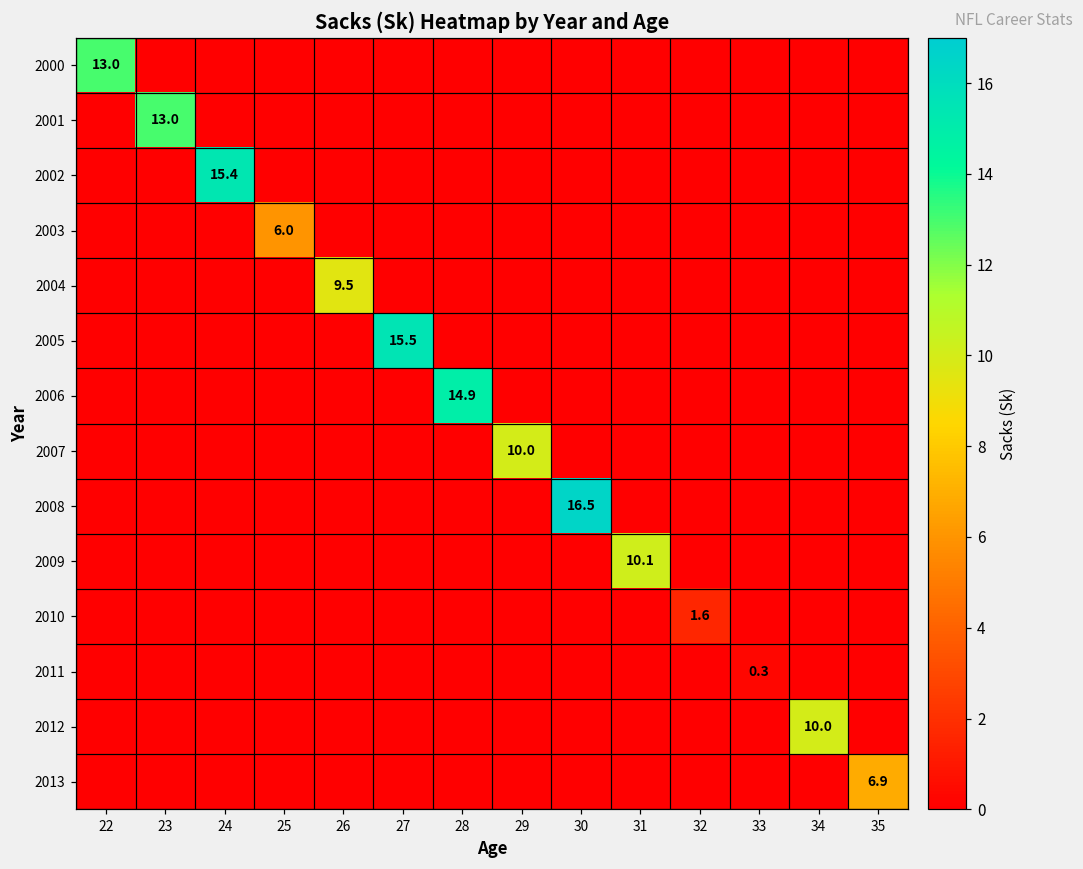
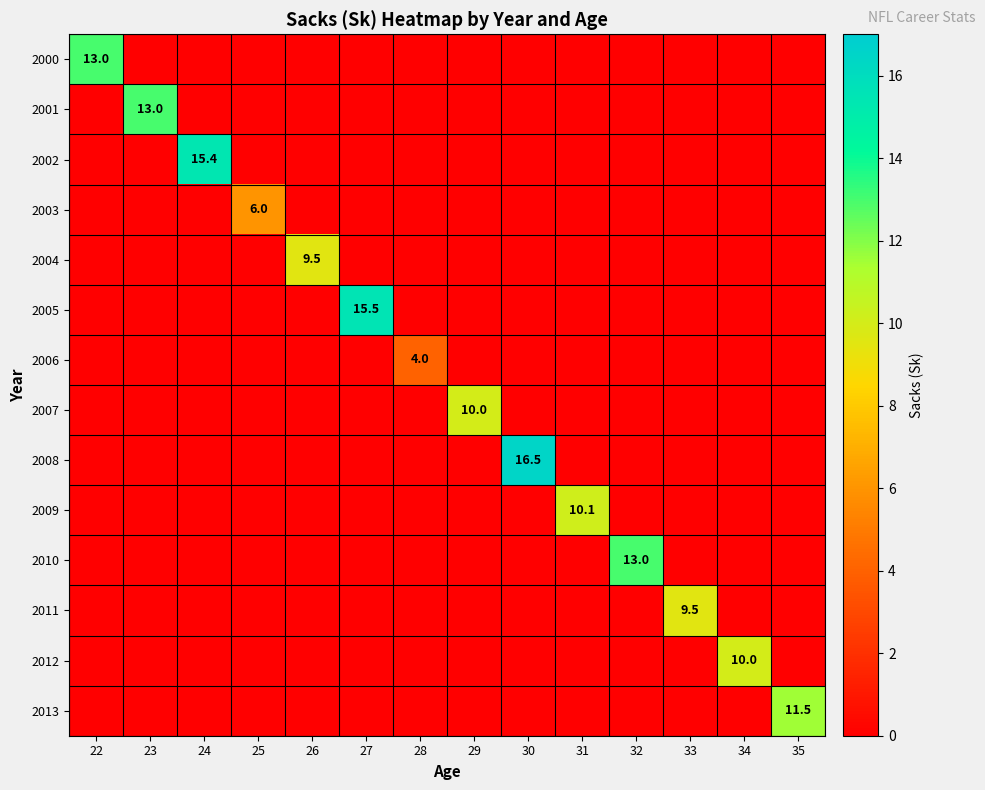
  {
    "2000": {
      "22": 13.0
    },
    "2001": {
      "23": 13.0
    },
    "2002": {
      "24": 15.4
    },
    "2003": {
      "25": 6.0
    },
    "2004": {
      "26": 9.5
    },
    "2005": {
      "27": 15.5
    },
    "2006": {
-     "28": 14.9
+     "28": 4.0
    },
    "2007": {
      "29": 10.0
    },
    "2008": {
      "30": 16.5
    },
    "2009": {
      "31": 10.1
    },
    "2010": {
-     "32": 1.6
+     "32": 13.0
    },
    "2011": {
-     "33": 0.3
+     "33": 9.5
    },
    "2012": {
      "34": 10.0
    },
    "2013": {
-     "35": 6.9
+     "35": 11.5
    }
  }
